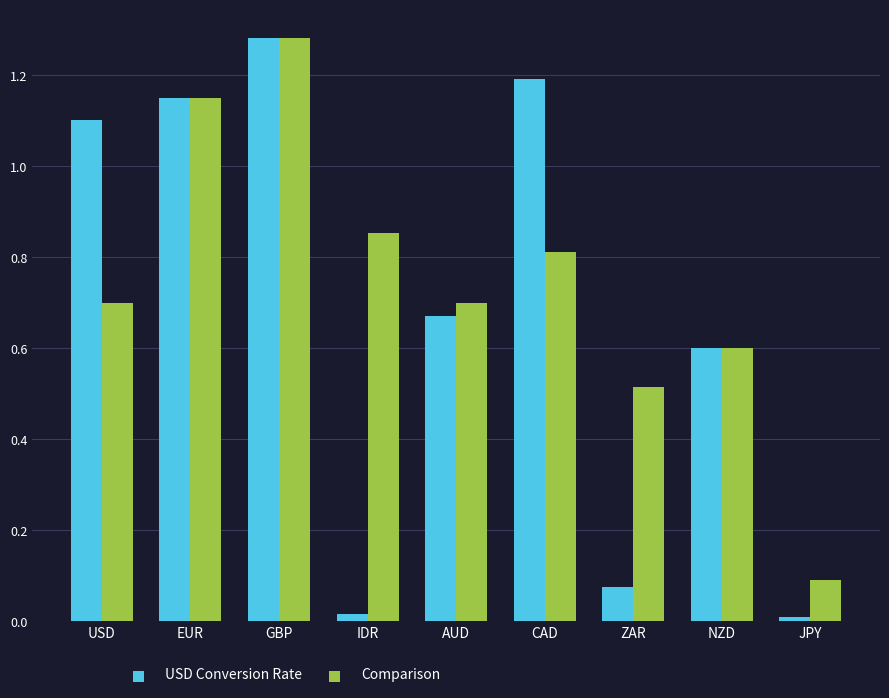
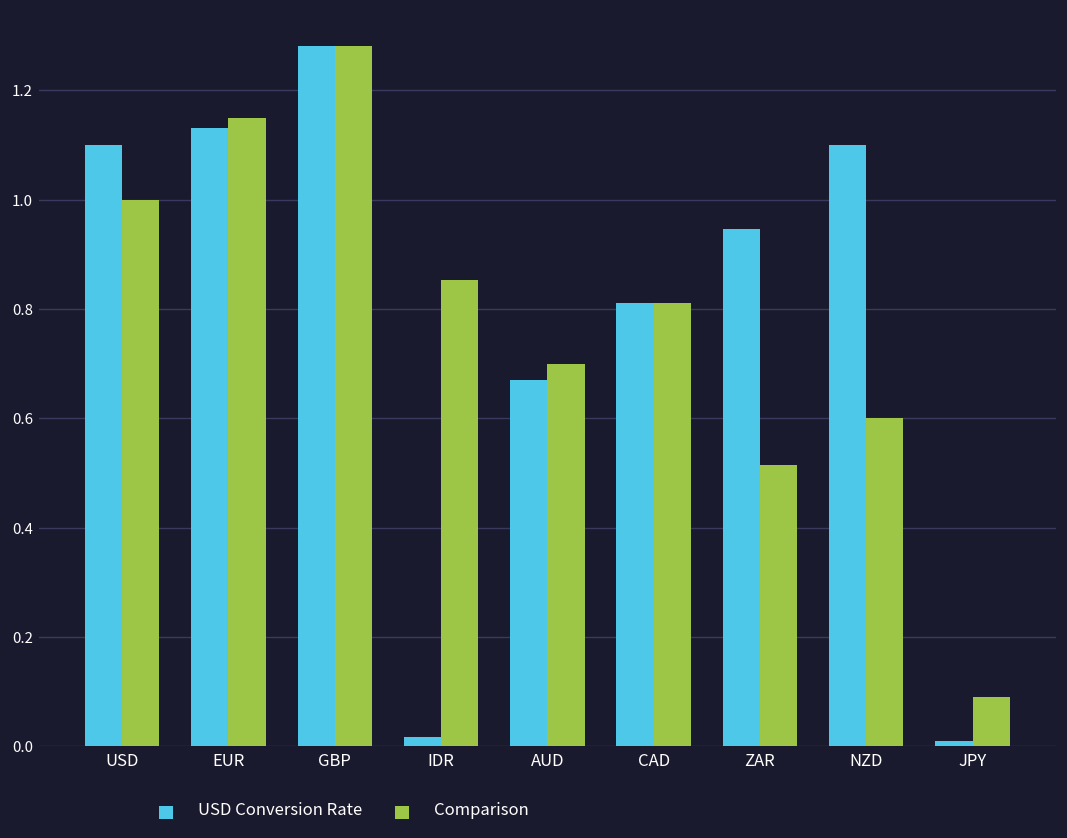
  {
    "USD Conversion Rate": {
      "USD": 1.10,
-     "EUR": 1.15,
+     "EUR": 1.13,
      "GBP": 1.28,
      "IDR": 0.02,
      "AUD": 0.67,
-     "CAD": 1.19,
-     "ZAR": 0.08,
-     "NZD": 0.6,
+     "CAD": 0.81,
+     "ZAR": 0.95,
+     "NZD": 1.1,
      "JPY": 0.01
    },
    "Comparison": {
-     "USD": 0.7,
+     "USD": 1.0,
      "EUR": 1.15,
      "GBP": 1.28,
      "IDR": 0.85,
      "AUD": 0.7,
      "CAD": 0.81,
      "ZAR": 0.51,
      "NZD": 0.6,
      "JPY": 0.09
    }
  }
